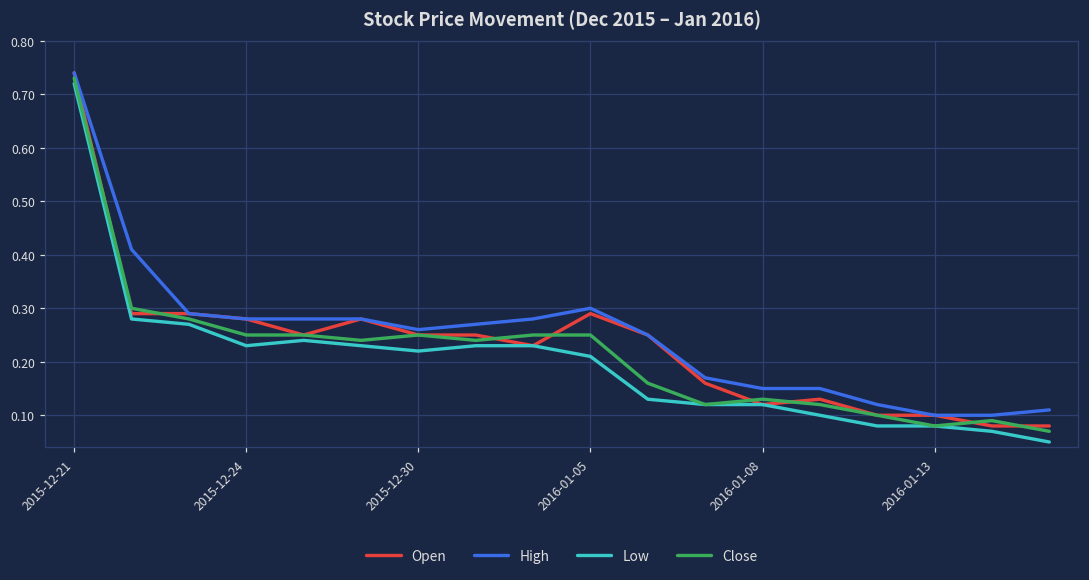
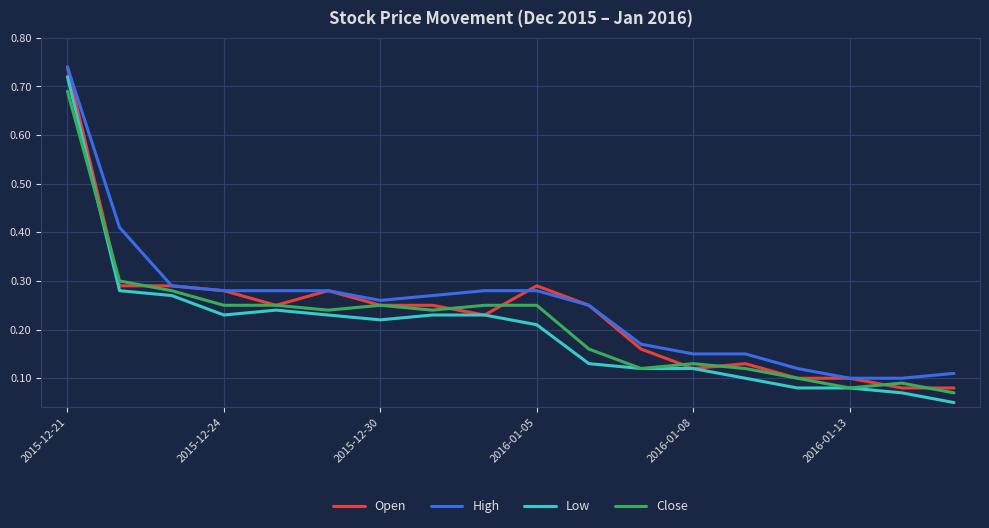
  {
    "Open": {
      "2016-01-05": 0.29
    },
    "High": {
      "2015-12-30": 0.26,
-     "2016-01-05": 0.30,
+     "2016-01-05": 0.28,
      "2016-01-08": 0.15
    },
    "Low": {
      "2015-12-21": 0.72,
      "2015-12-24": 0.23,
      "2015-12-30": 0.22,
      "2016-01-05": 0.21
    },
    "Close": {
-     "2015-12-21": 0.73,
+     "2015-12-21": 0.69,
      "2015-12-24": 0.25,
      "2016-01-05": 0.25,
      "2016-01-08": 0.13
    }
  }
